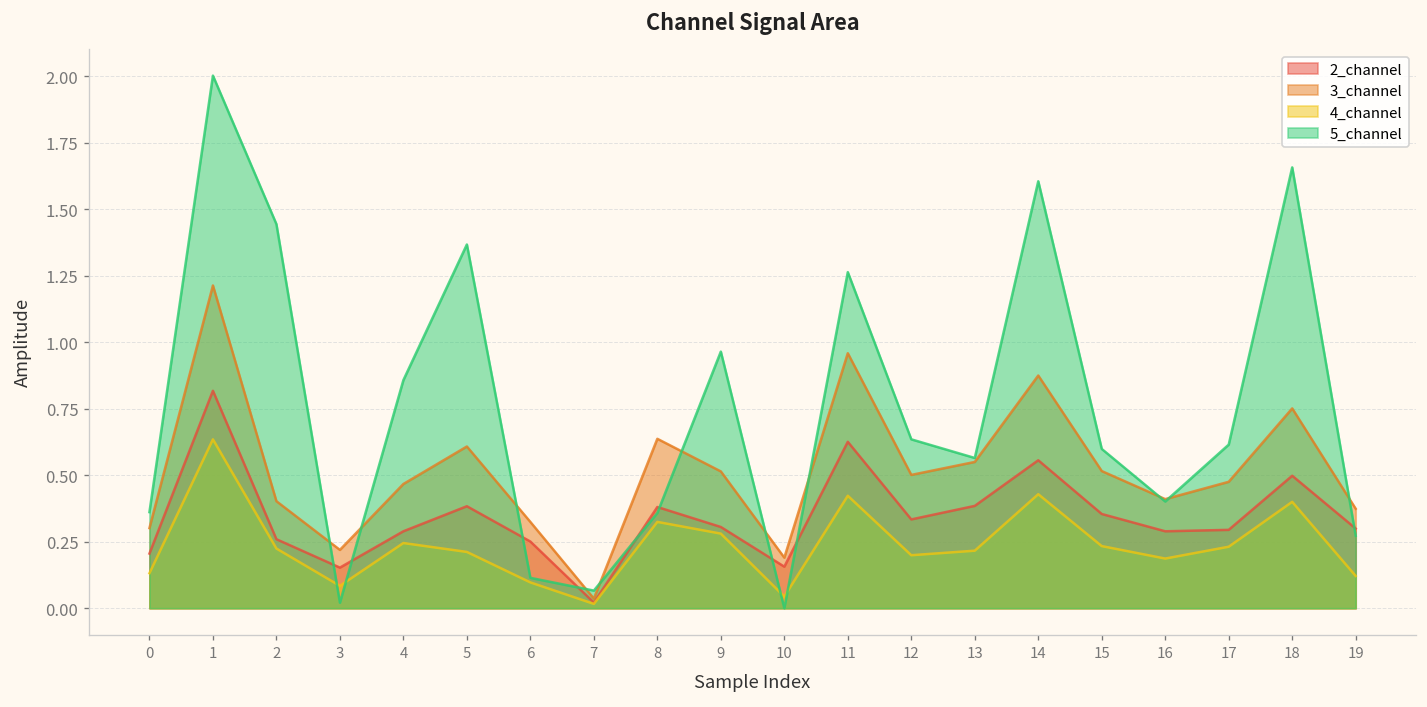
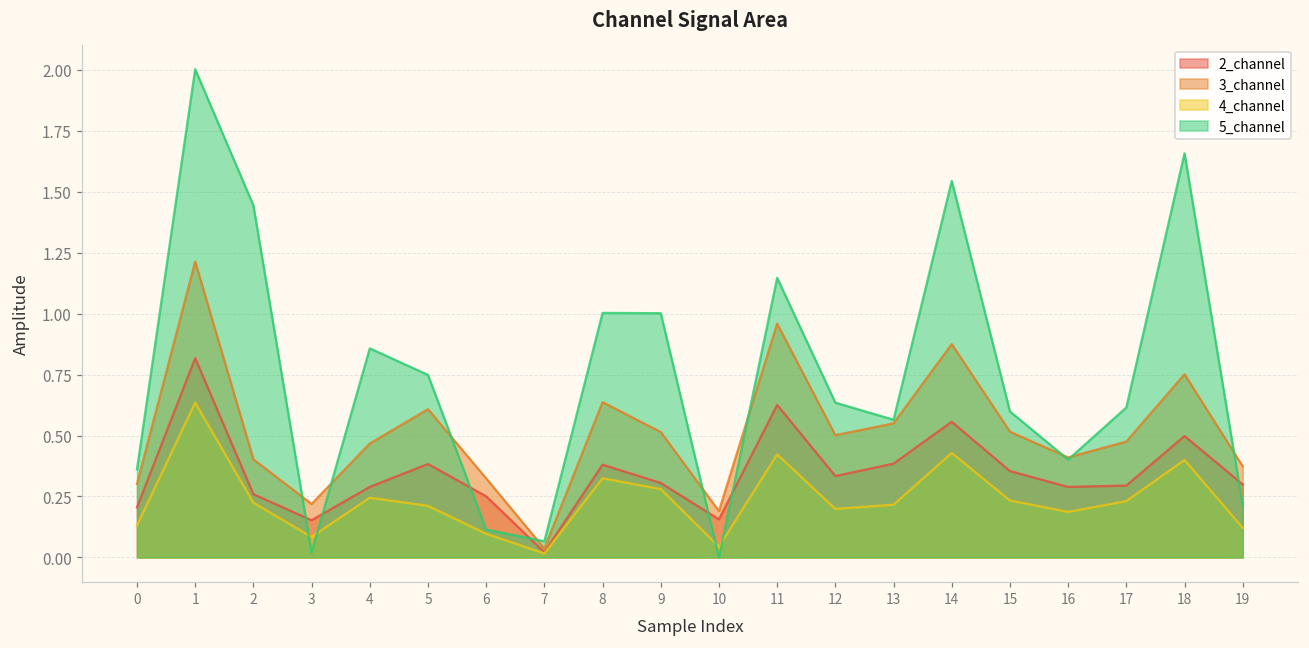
  {
    "5_channel": {
      "0": 0.36,
      "1": 2.00,
      "2": 1.44,
      "3": 0.02,
      "4": 0.86,
-     "5": 1.37,
+     "5": 0.75,
      "6": 0.11,
      "7": 0.07,
-     "8": 0.36,
-     "9": 0.96,
+     "8": 1.00,
+     "9": 1.00,
      "10": 0.00,
-     "11": 1.26,
+     "11": 1.15,
      "12": 0.64,
      "13": 0.56,
-     "14": 1.61,
+     "14": 1.54,
      "15": 0.60,
      "17": 0.62,
      "18": 1.66,
-     "19": 0.27
+     "19": 0.21
    }
  }
